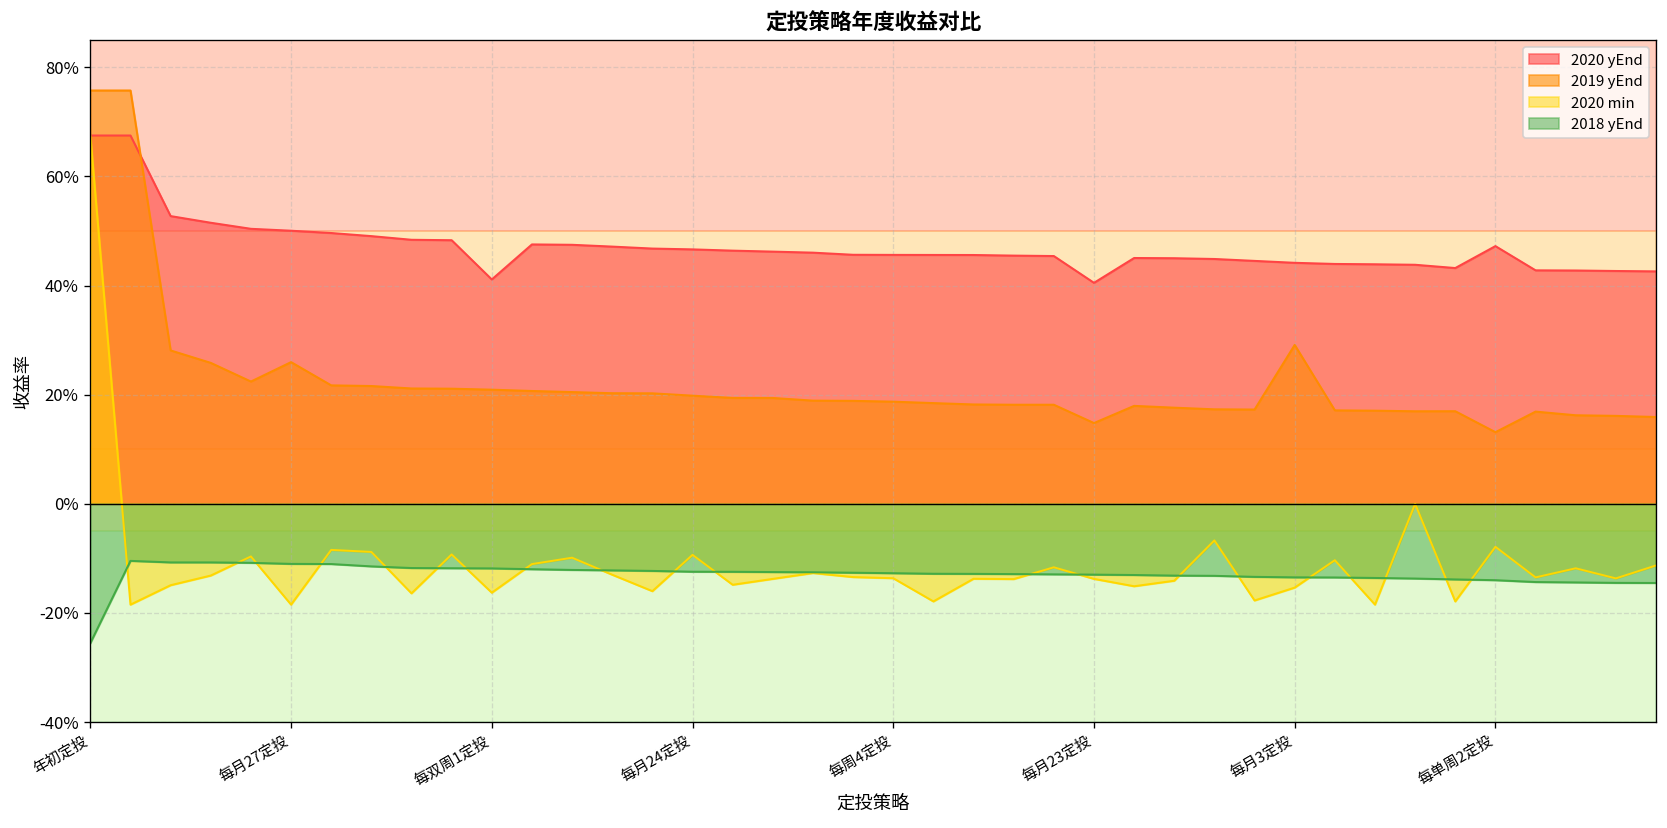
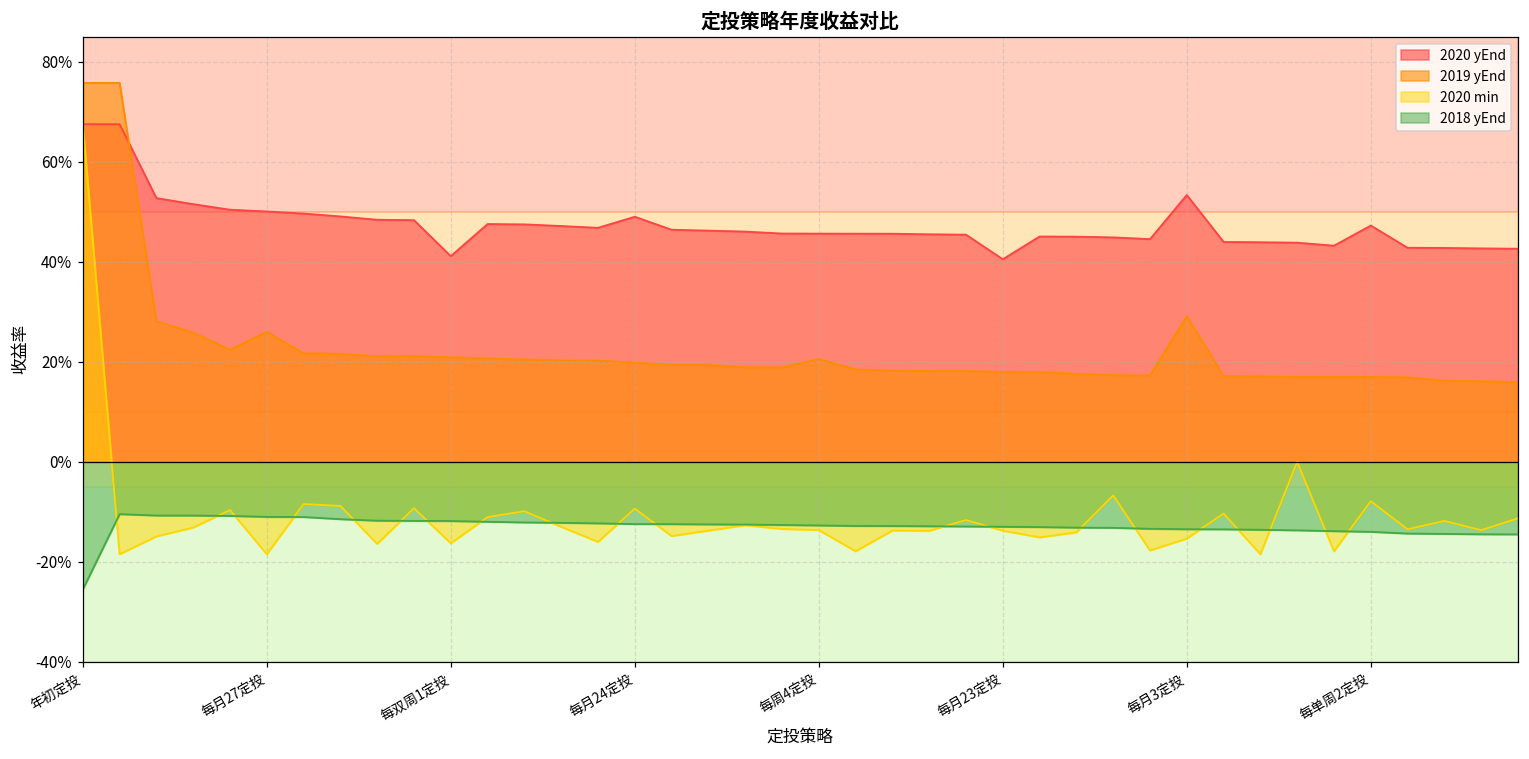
  {
    "2020 yEnd": {
      "每月27定投": "50%",
      "每双周1定投": "41%",
-     "每月24定投": "47%",
+     "每月24定投": "49%",
      "每周4定投": "46%",
      "每月23定投": "41%",
-     "每月3定投": "44%",
+     "每月3定投": "53%",
      "每单周2定投": "47%"
    },
    "2019 yEnd": {
      "年初定投": "76%",
      "每月27定投": "26%",
      "每双周1定投": "21%",
      "每月24定投": "20%",
-     "每周4定投": "19%",
-     "每月23定投": "15%",
+     "每周4定投": "21%",
+     "每月23定投": "18%",
      "每月3定投": "29%",
-     "每单周2定投": "13%"
+     "每单周2定投": "17%"
    }
  }
